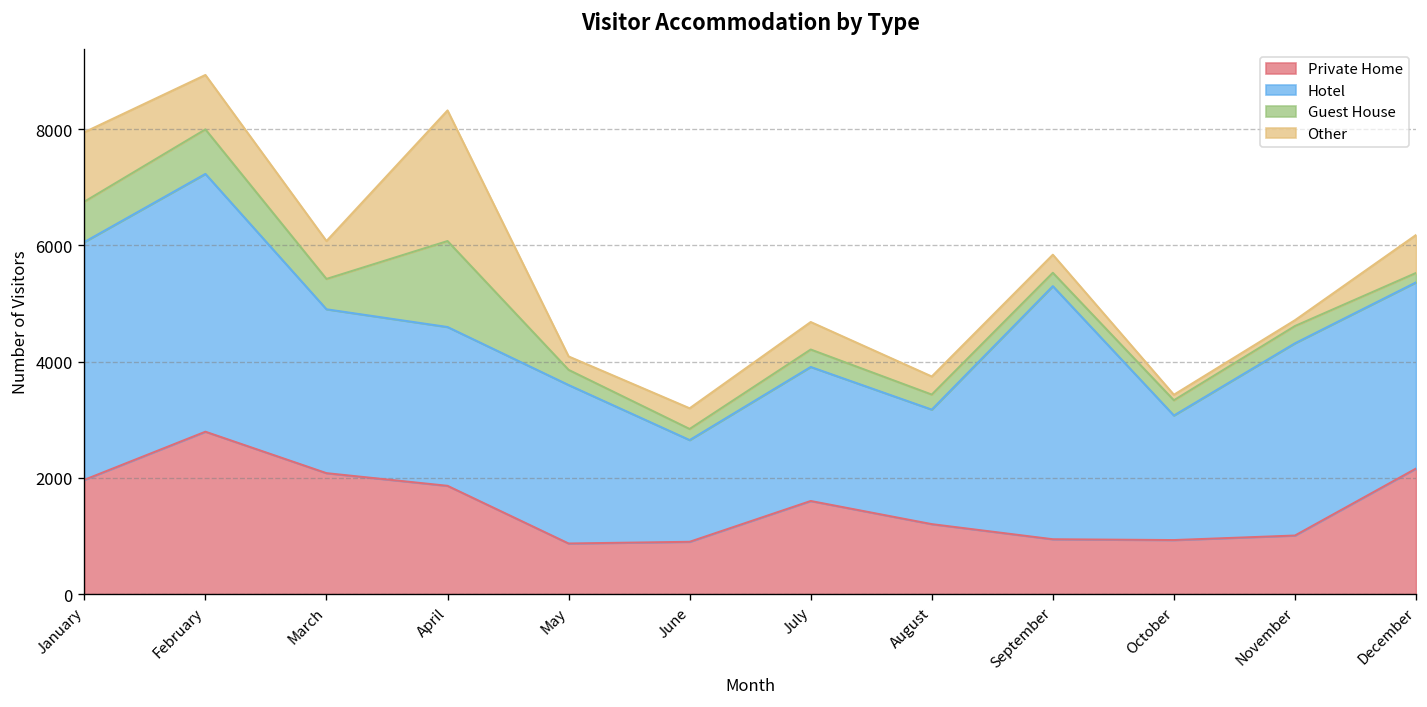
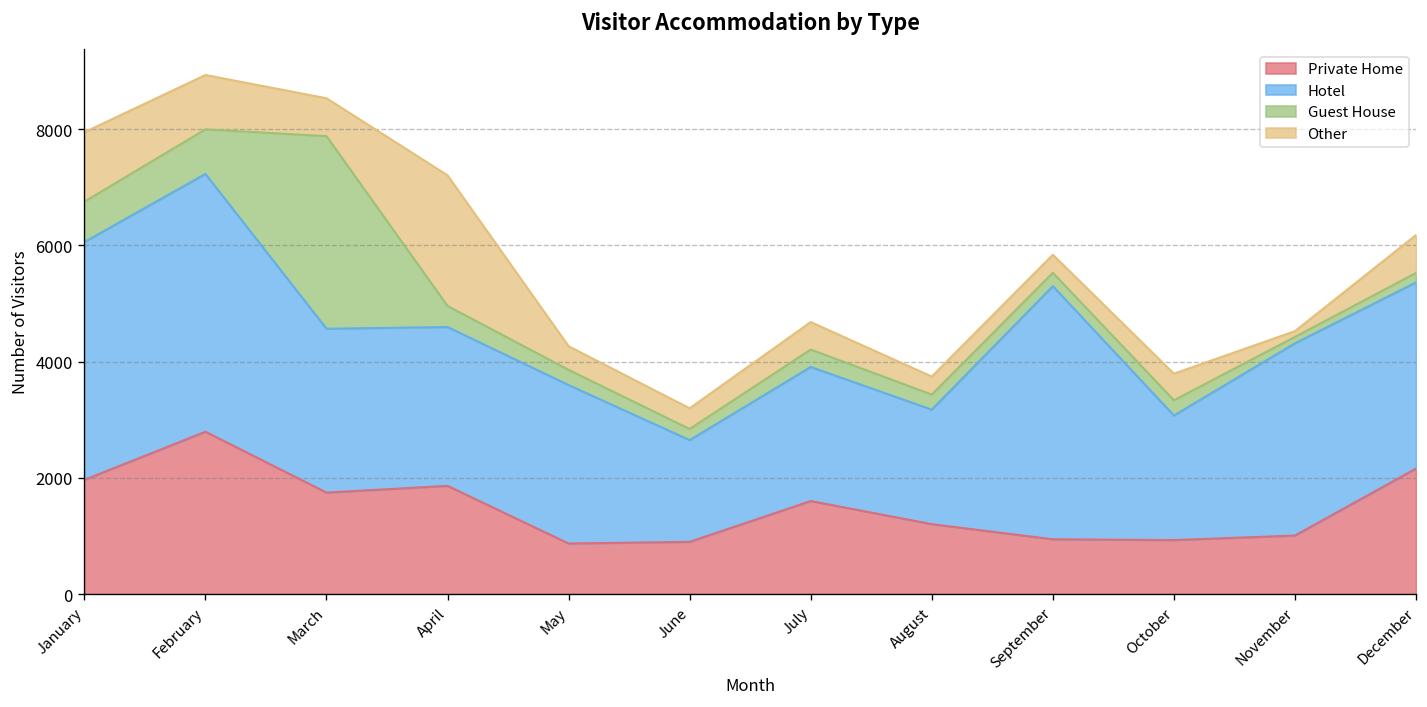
  {
    "Private Home": {
      "January": 2000,
      "February": 2800,
-     "March": 2100,
+     "March": 1700,
      "April": 1900,
      "May": 900,
      "June": 900,
      "July": 1600,
      "August": 1200,
      "September": 900,
      "October": 900,
      "November": 1000,
      "December": 2200
    },
    "Hotel": {
      "January": 4100,
      "February": 4400,
      "March": 2800,
      "April": 2700,
      "May": 2700,
      "June": 1800,
      "July": 2300,
      "August": 2000,
      "September": 4400,
      "October": 2100,
      "November": 3300,
      "December": 3200
    },
    "Guest House": {
      "January": 700,
      "February": 800,
-     "March": 500,
-     "April": 1500,
+     "March": 3300,
+     "April": 400,
      "May": 300,
      "June": 200,
      "July": 300,
      "August": 300,
      "September": 200,
      "October": 300,
-     "November": 300,
+     "November": 100,
      "December": 200
    },
    "Other": {
      "January": 1200,
      "February": 900,
      "March": 700,
      "April": 2200,
-     "May": 200,
+     "May": 400,
      "June": 400,
      "July": 500,
      "August": 300,
      "September": 300,
-     "October": 100,
+     "October": 500,
      "November": 100,
      "December": 700
    }
  }
